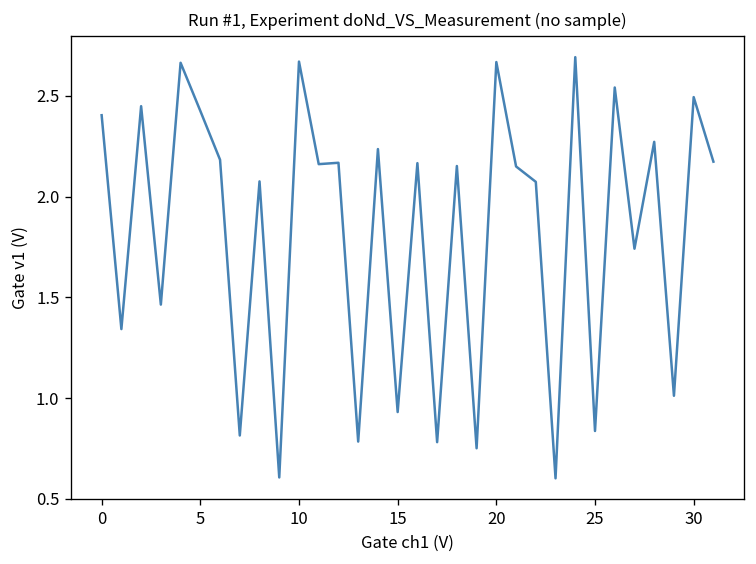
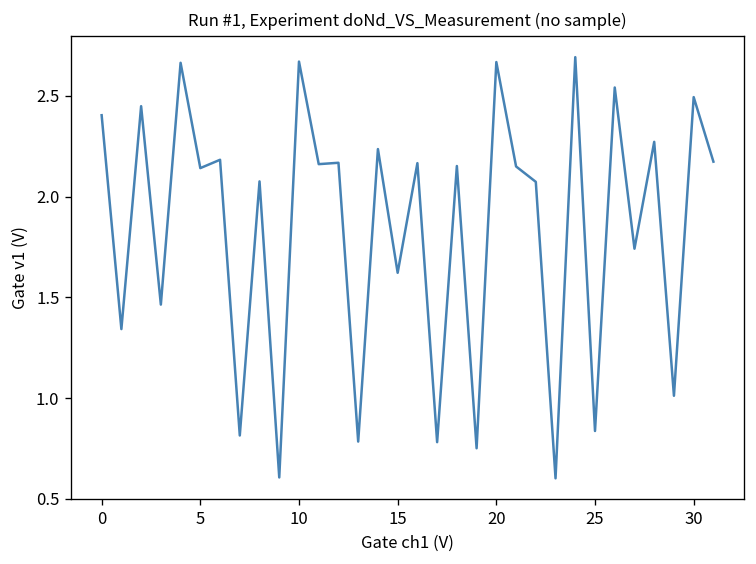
  {
    "0": 2.40,
-   "5": 2.43,
+   "5": 2.14,
    "10": 2.67,
-   "15": 0.93,
+   "15": 1.62,
    "20": 2.67,
    "25": 0.84,
    "30": 2.49
  }
